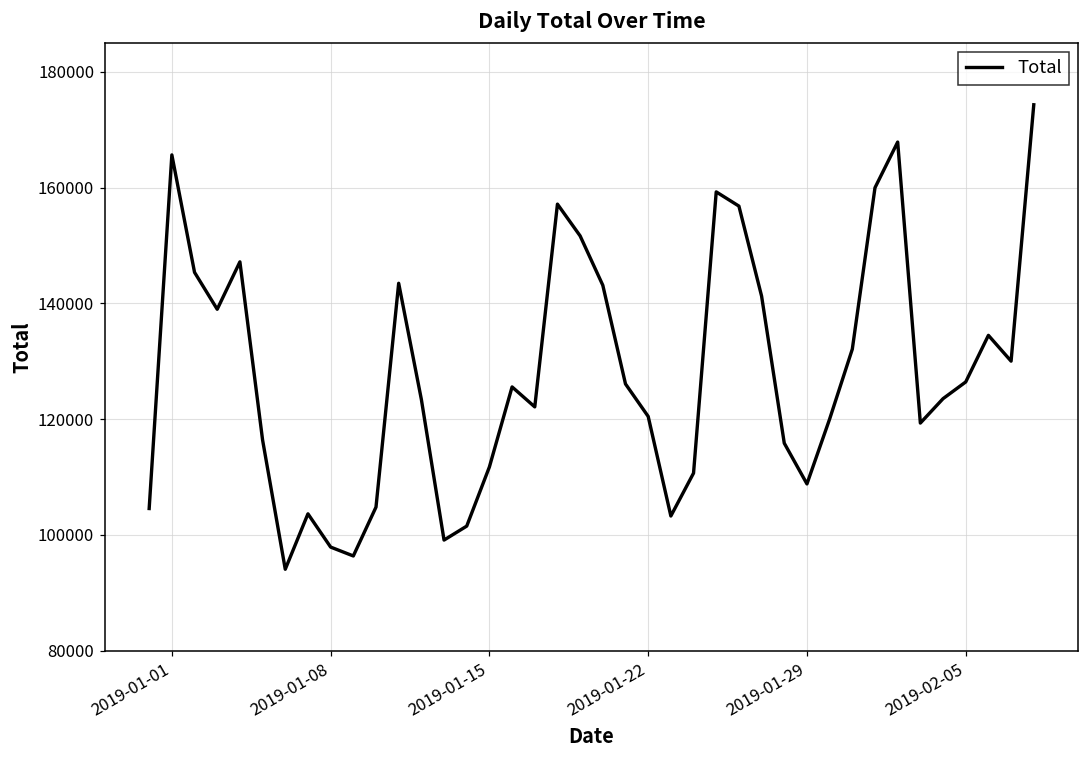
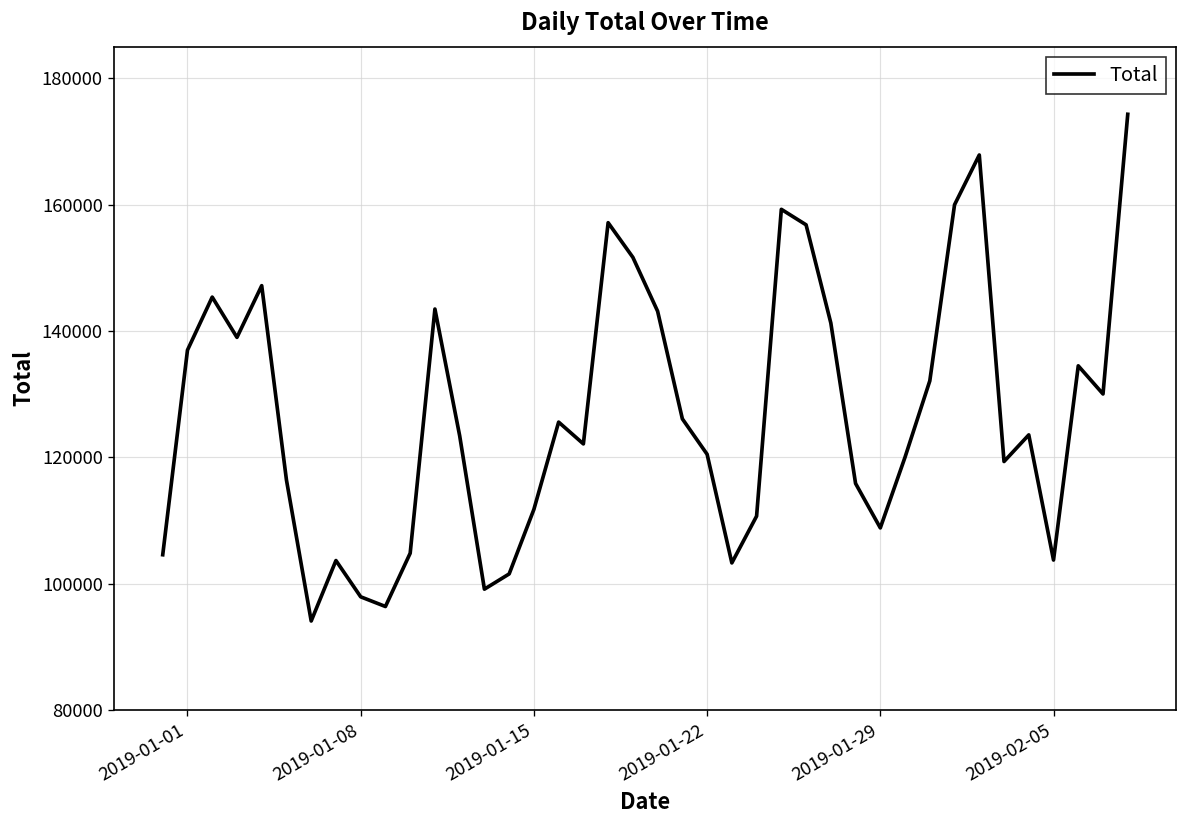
  {
-   "2019-01-01": 166000,
+   "2019-01-01": 137000,
    "2019-01-08": 98000,
    "2019-01-15": 112000,
    "2019-01-22": 120000,
    "2019-01-29": 109000,
-   "2019-02-05": 126000
+   "2019-02-05": 104000
  }
